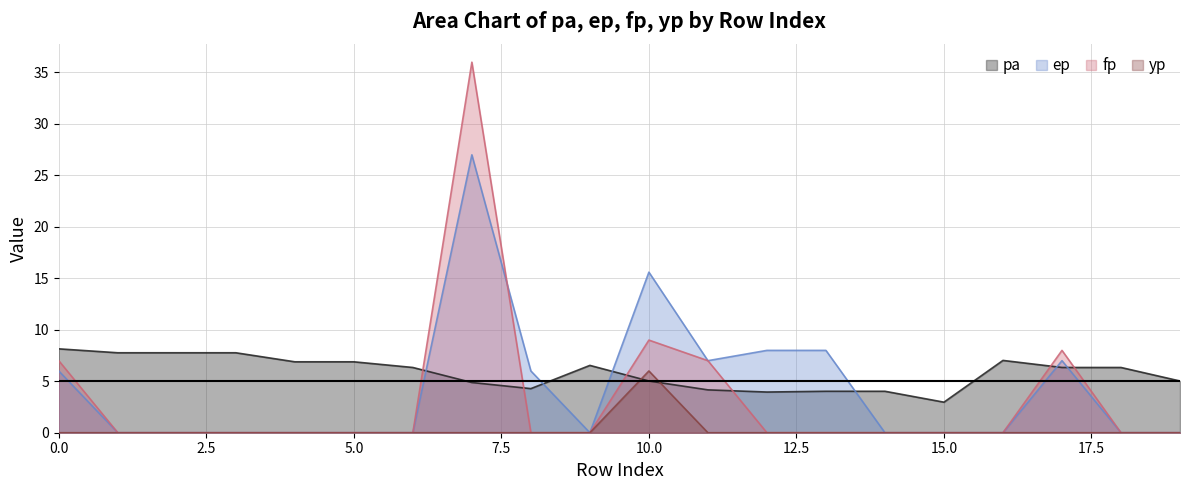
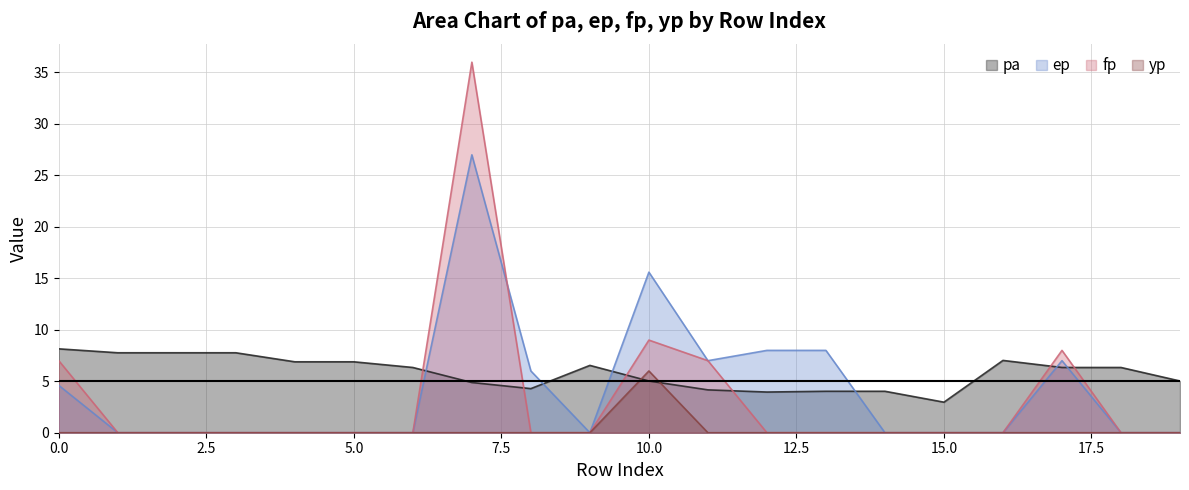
  {
    "ep": {
-     "0.0": 6.0,
+     "0.0": 4.6,
      "10.0": 15.6
    }
  }
